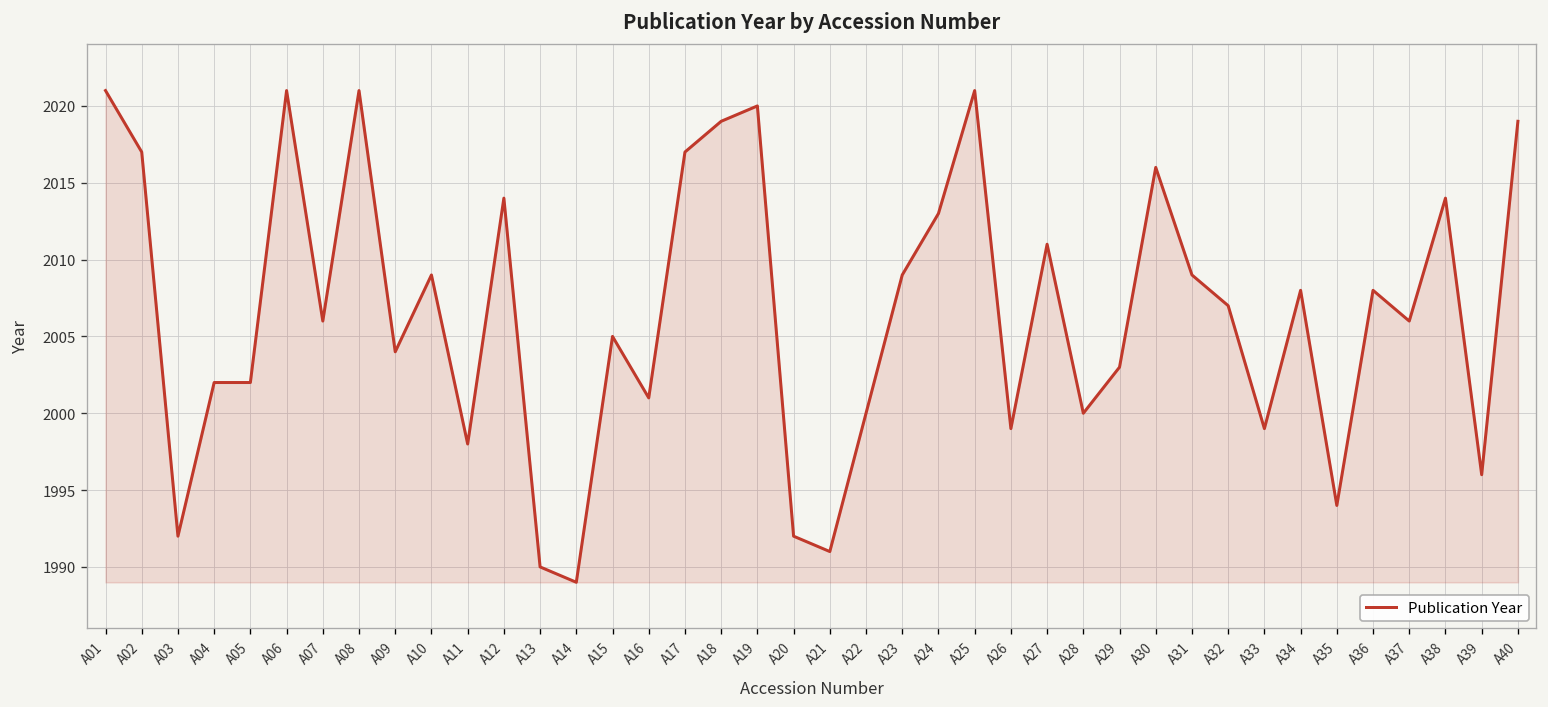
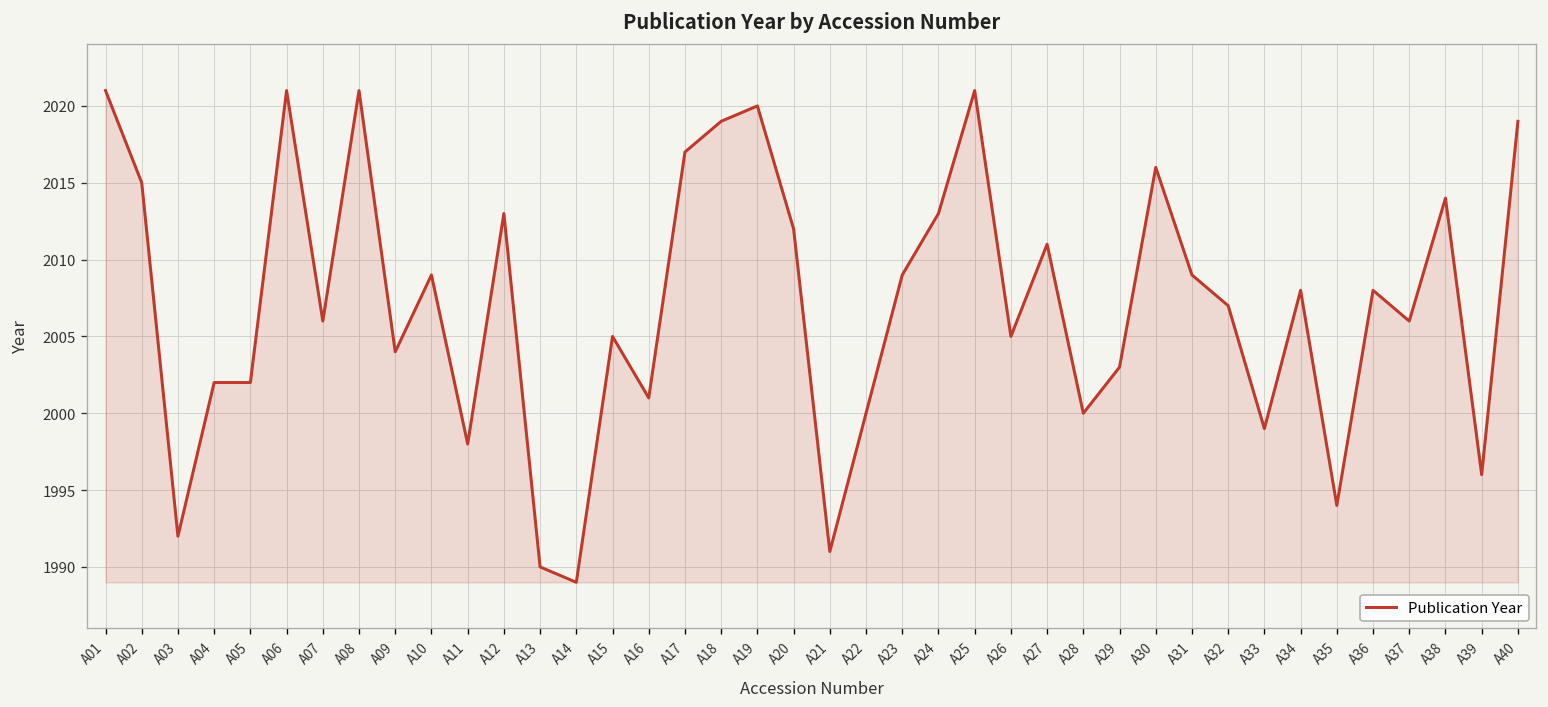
  {
    "A01": 2021,
-   "A02": 2017,
+   "A02": 2015,
    "A03": 1992,
    "A04": 2002,
    "A05": 2002,
    "A06": 2021,
    "A07": 2006,
    "A08": 2021,
    "A09": 2004,
    "A10": 2009,
    "A11": 1998,
-   "A12": 2014,
+   "A12": 2013,
    "A13": 1990,
    "A14": 1989,
    "A15": 2005,
    "A16": 2001,
    "A17": 2017,
    "A18": 2019,
    "A19": 2020,
-   "A20": 1992,
+   "A20": 2012,
    "A21": 1991,
    "A22": 2000,
    "A23": 2009,
    "A24": 2013,
    "A25": 2021,
-   "A26": 1999,
+   "A26": 2005,
    "A27": 2011,
    "A28": 2000,
    "A29": 2003,
    "A30": 2016,
    "A31": 2009,
    "A32": 2007,
    "A33": 1999,
    "A34": 2008,
    "A35": 1994,
    "A36": 2008,
    "A37": 2006,
    "A38": 2014,
    "A39": 1996,
    "A40": 2019
  }
